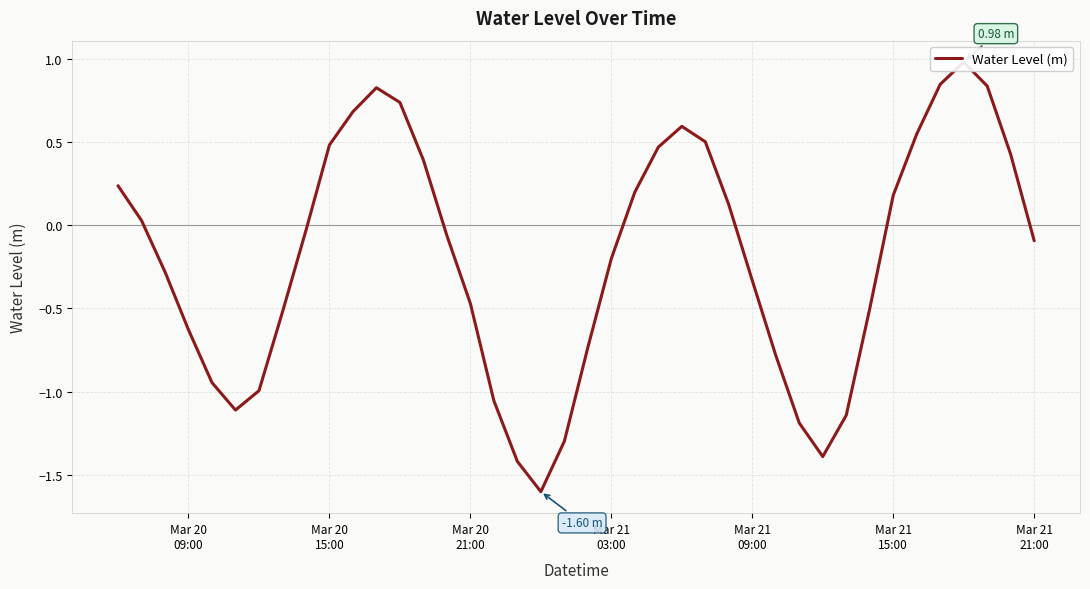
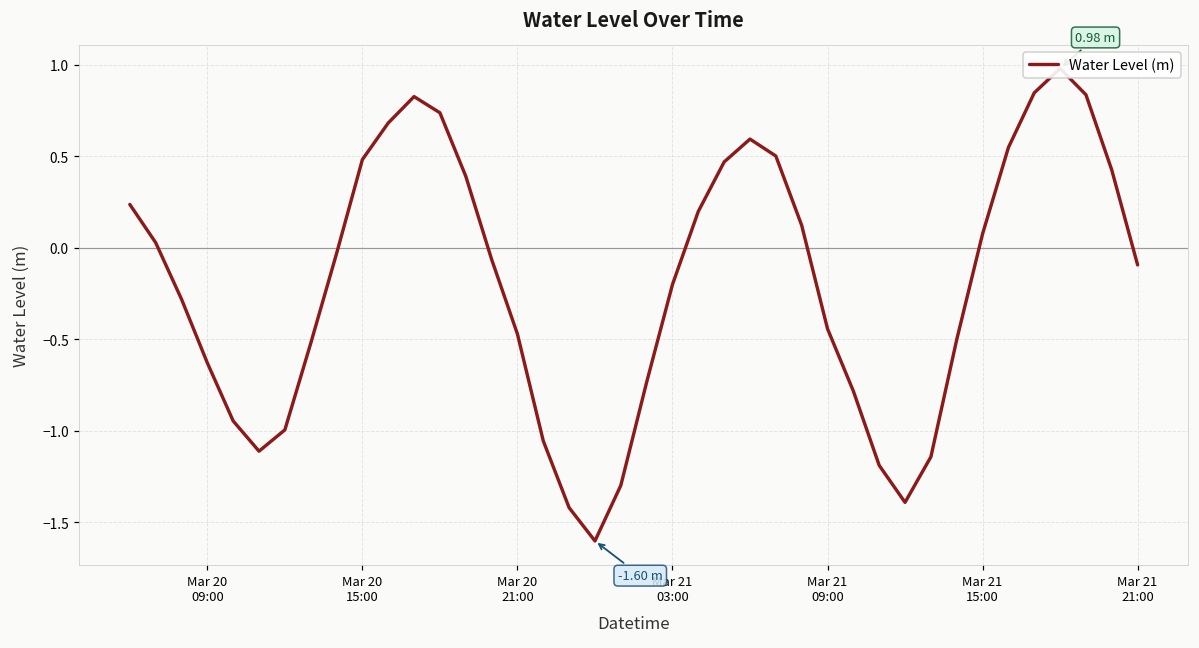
  {
    "Mar 20 09:00": -0.63,
    "Mar 20 15:00": 0.48,
    "Mar 20 21:00": -0.47,
    "Mar 21 03:00": -0.20,
-   "Mar 21 09:00": -0.33,
-   "Mar 21 15:00": 0.18,
+   "Mar 21 09:00": -0.44,
+   "Mar 21 15:00": 0.08,
    "Mar 21 21:00": -0.09
  }
